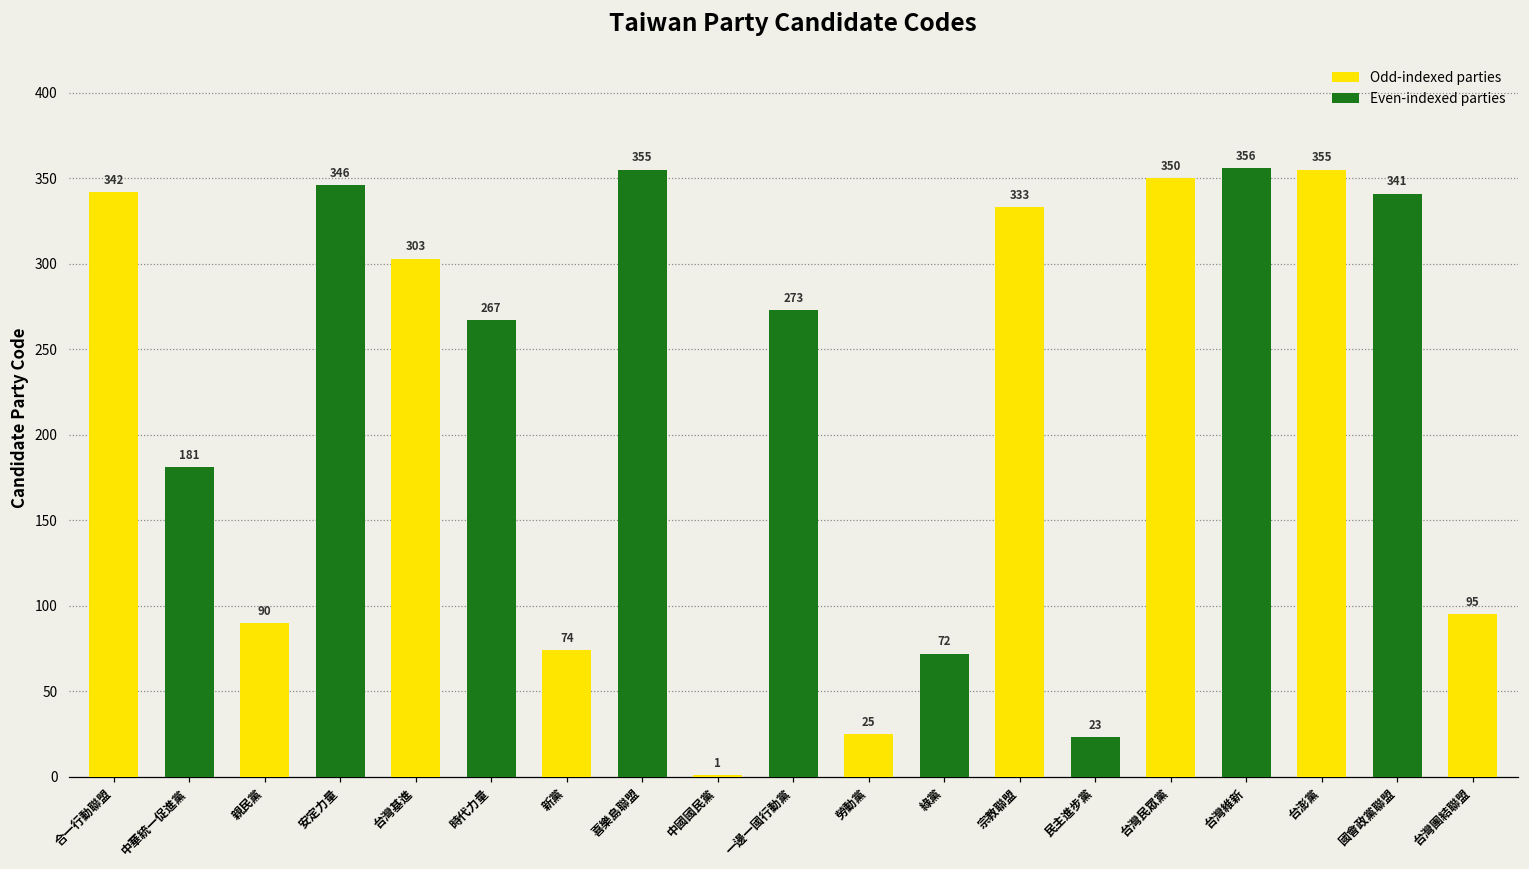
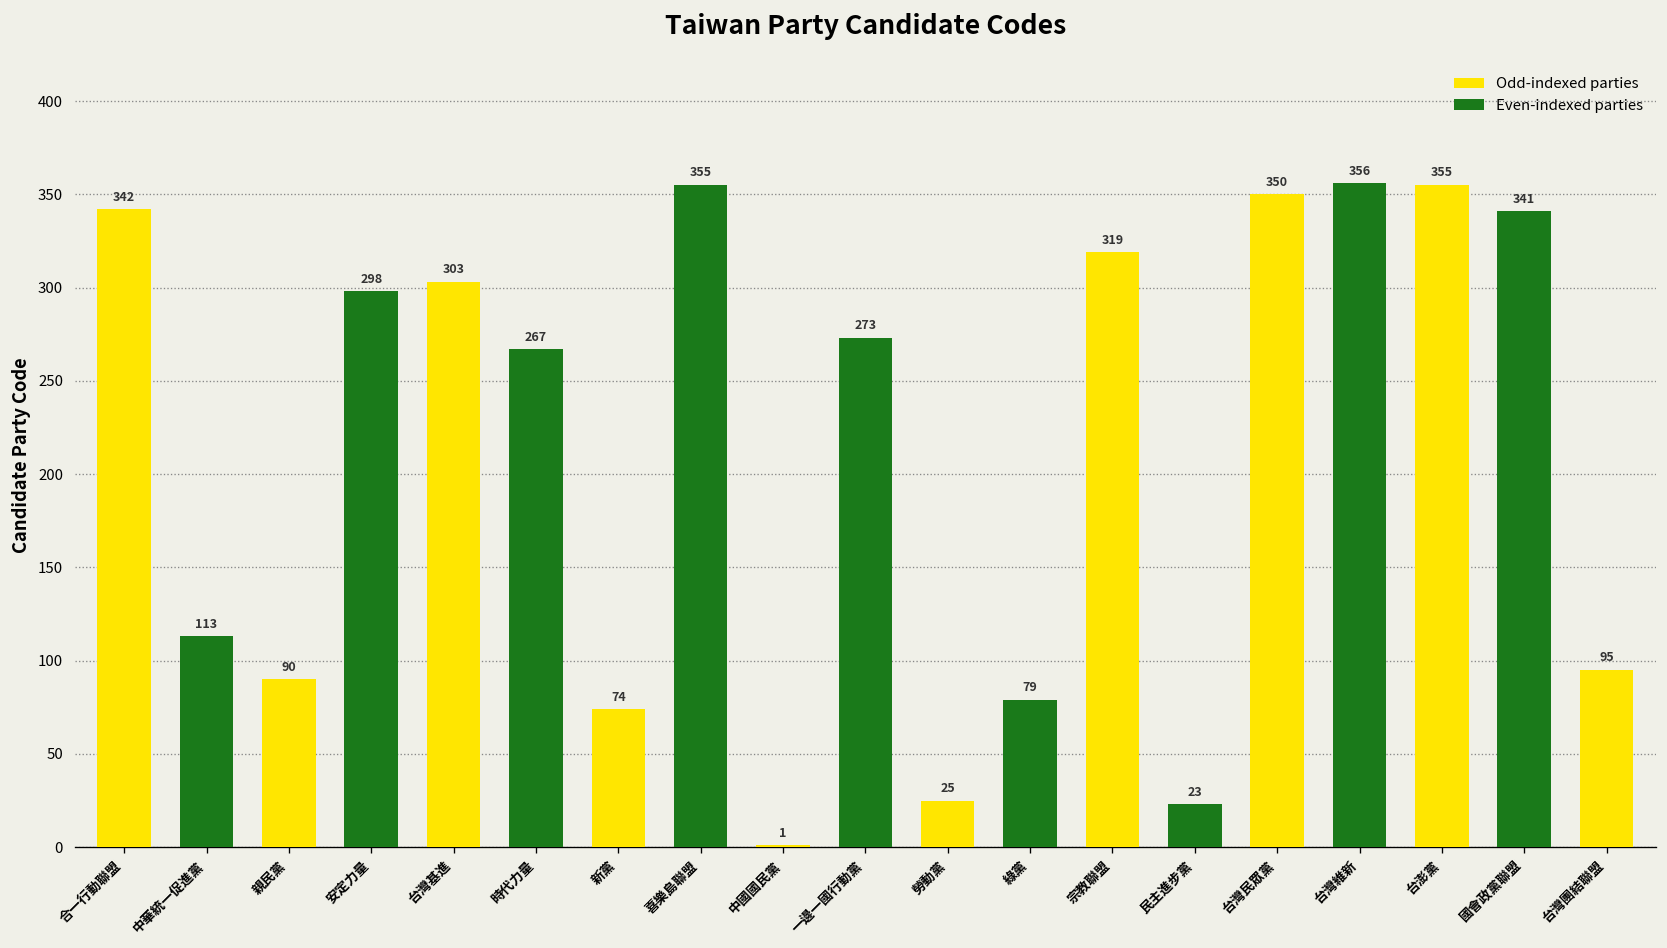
  {
    "合一行動聯盟": 342,
-   "中華統一促進黨": 181,
+   "中華統一促進黨": 113,
    "親民黨": 90,
-   "安定力量": 346,
+   "安定力量": 298,
    "台灣基進": 303,
    "時代力量": 267,
    "新黨": 74,
    "喜樂島聯盟": 355,
    "中國國民黨": 1,
    "一邊一國行動黨": 273,
    "勞動黨": 25,
-   "綠黨": 72,
-   "宗教聯盟": 333,
+   "綠黨": 79,
+   "宗教聯盟": 319,
    "民主進步黨": 23,
    "台灣民眾黨": 350,
    "台灣維新": 356,
    "台澎黨": 355,
    "國會政黨聯盟": 341,
    "台灣團結聯盟": 95
  }
